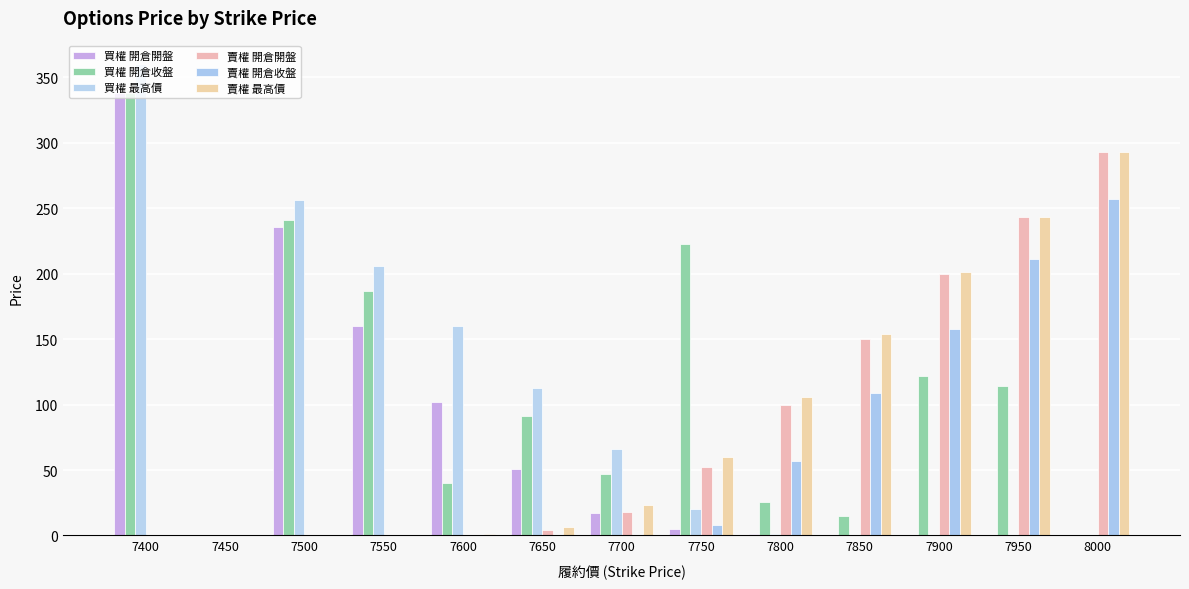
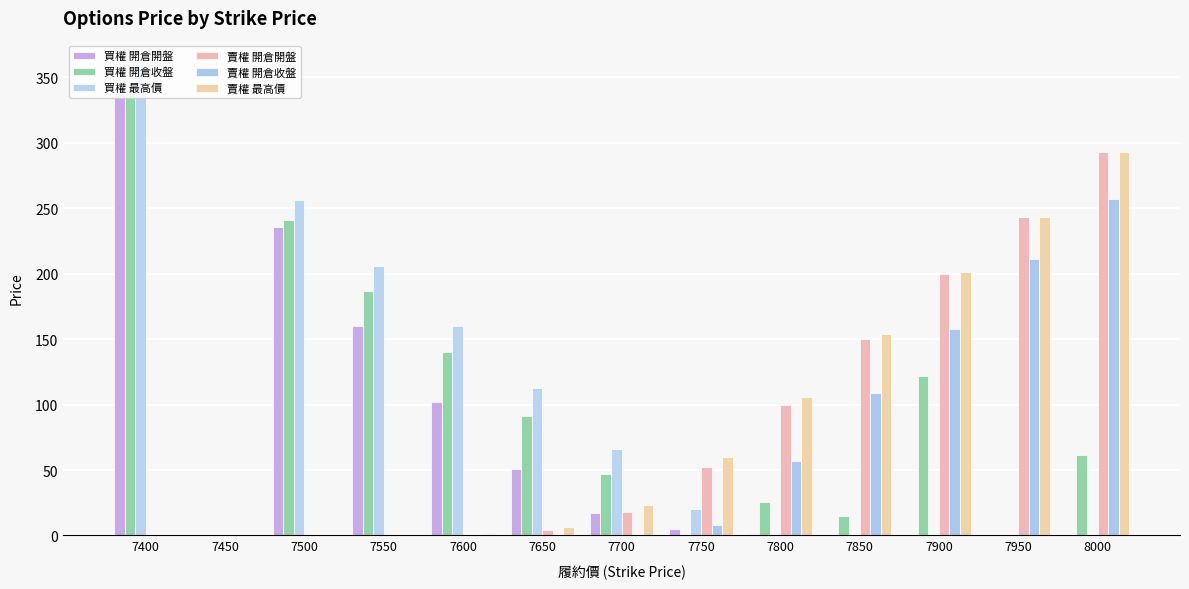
  {
    "買權 開倉收盤": {
      "7450": 0,
      "7500": 241,
      "7550": 187,
-     "7600": 40,
+     "7600": 140,
      "7650": 91,
      "7700": 47,
-     "7750": 223,
+     "7750": 0,
      "7800": 26,
      "7850": 15,
      "7900": 122,
-     "7950": 114,
-     "8000": 0
+     "7950": 0,
+     "8000": 62
    }
  }
